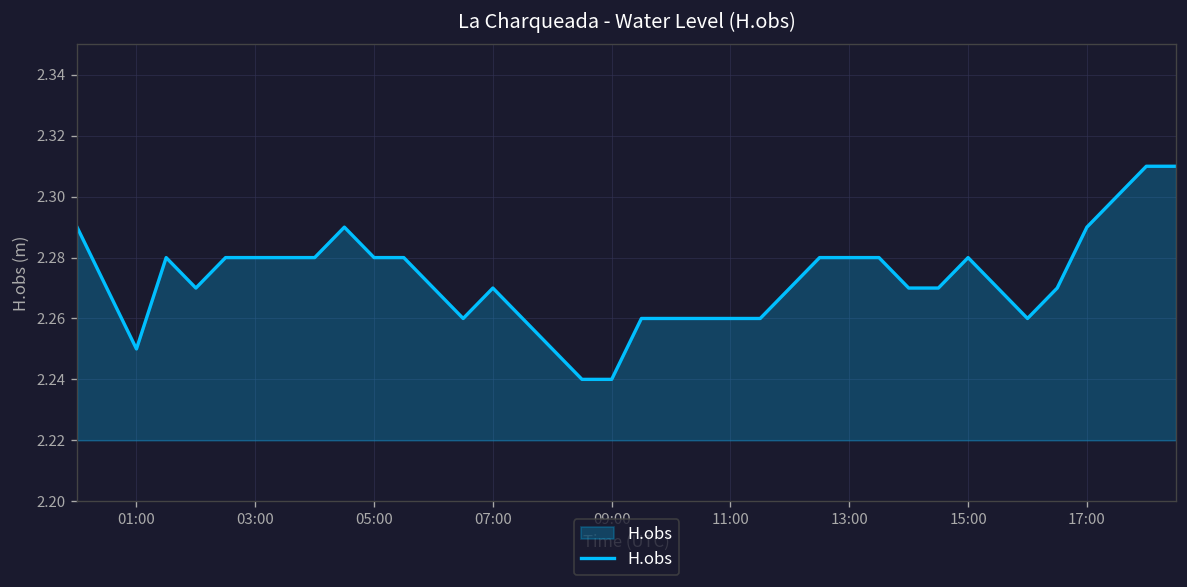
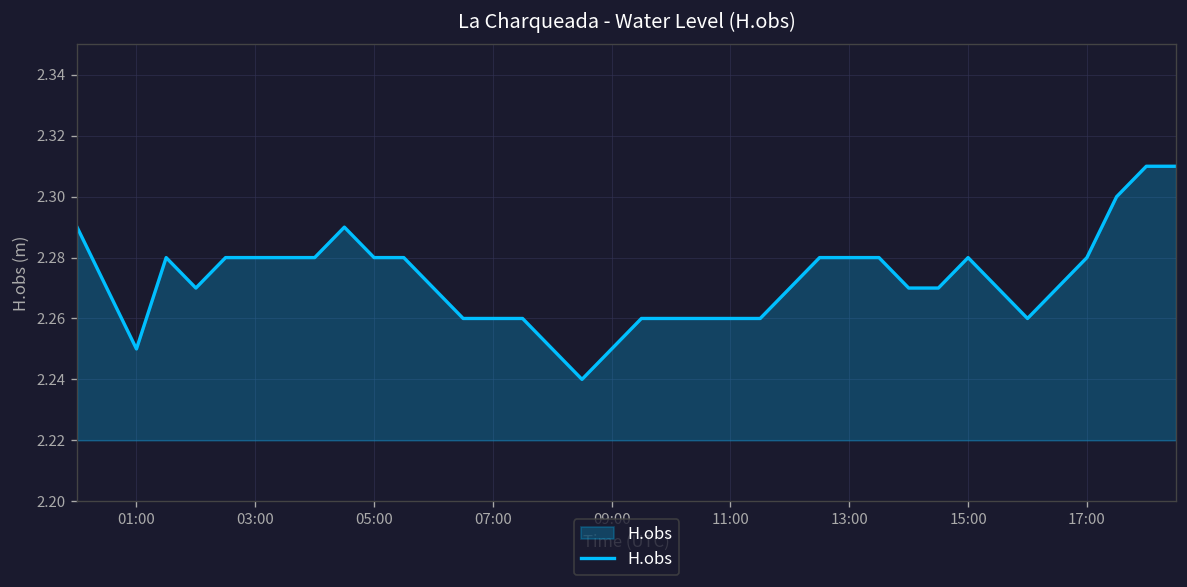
  {
    "01:00": 2.25,
    "03:00": 2.28,
    "05:00": 2.28,
-   "07:00": 2.27,
-   "09:00": 2.24,
+   "07:00": 2.26,
+   "09:00": 2.25,
    "11:00": 2.26,
    "13:00": 2.28,
    "15:00": 2.28,
-   "17:00": 2.29
+   "17:00": 2.28
  }
